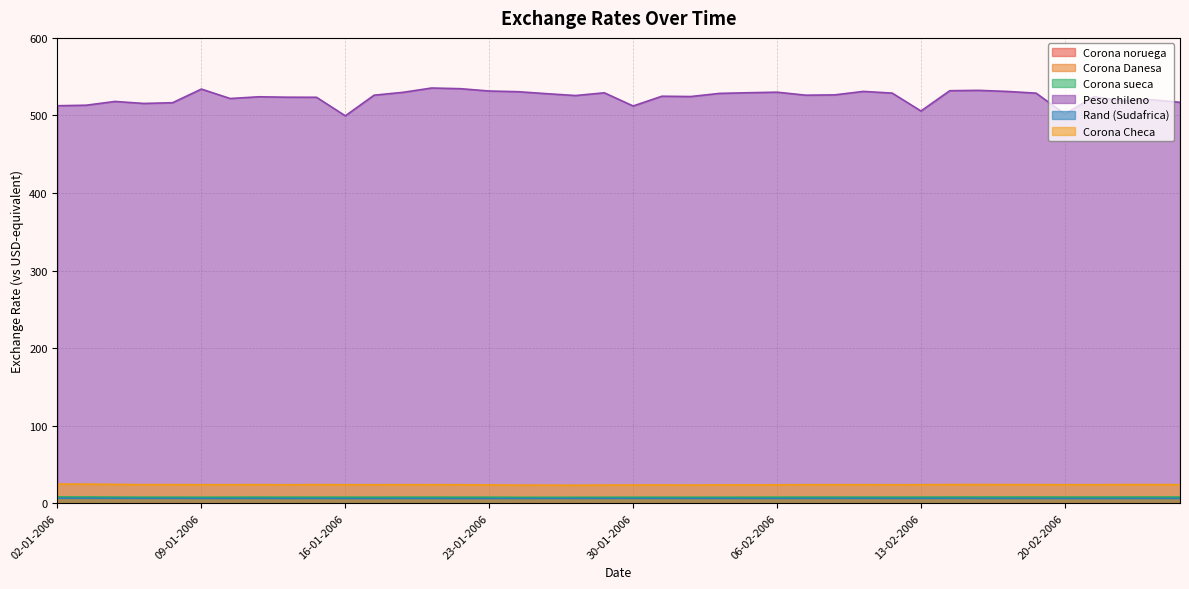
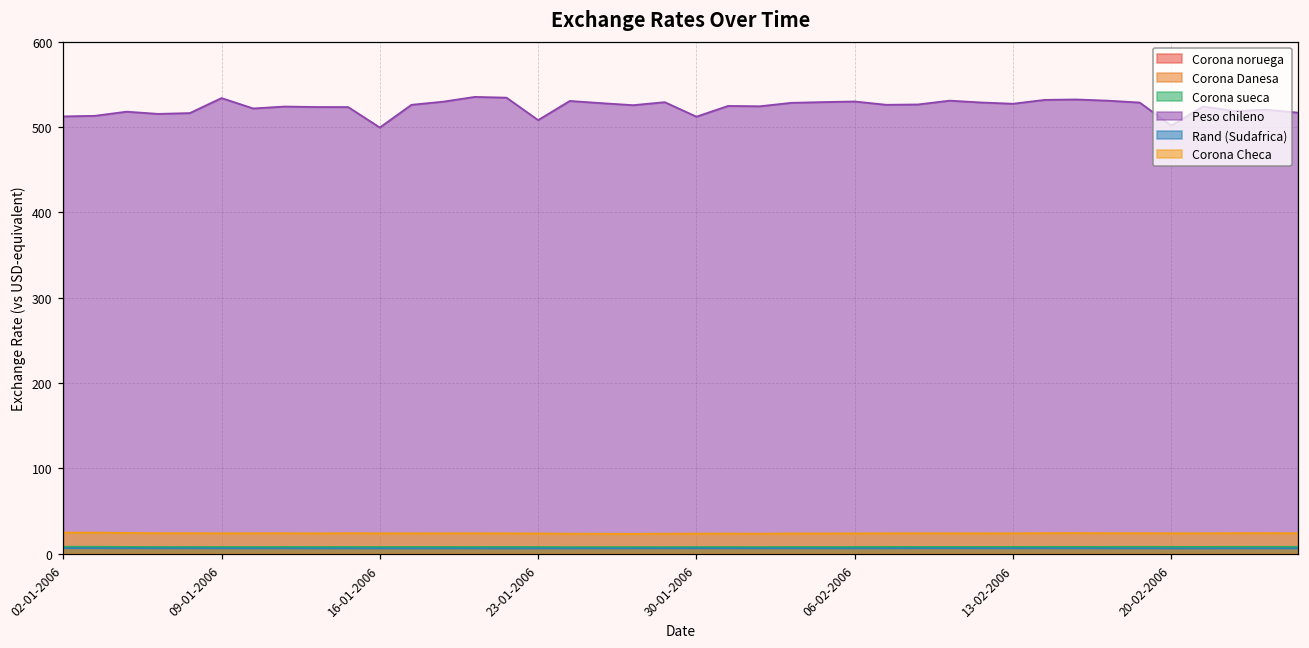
  {
    "Peso chileno": {
      "02-01-2006": 510,
      "09-01-2006": 530,
      "16-01-2006": 500,
-     "23-01-2006": 530,
+     "23-01-2006": 510,
      "30-01-2006": 510,
      "06-02-2006": 530,
-     "13-02-2006": 510
+     "13-02-2006": 530
    }
  }
